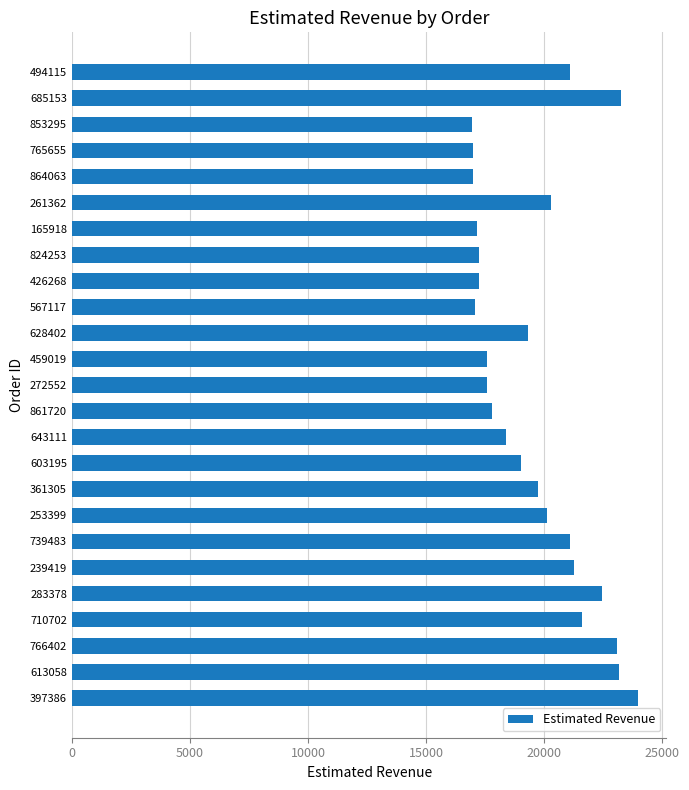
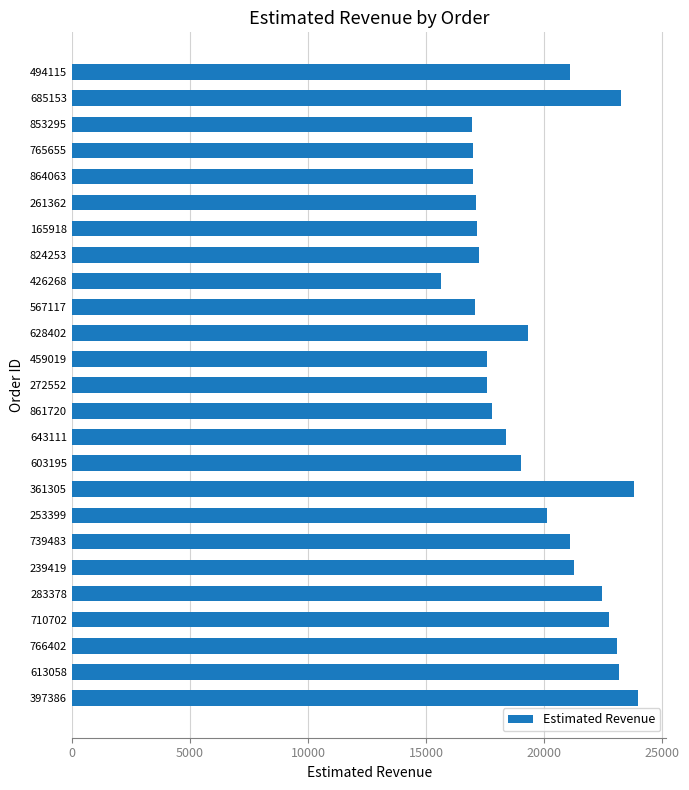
  {
    "494115": 21100,
    "685153": 23300,
    "853295": 17000,
    "765655": 17000,
    "864063": 17000,
-   "261362": 20300,
+   "261362": 17100,
    "165918": 17200,
    "824253": 17300,
-   "426268": 17300,
+   "426268": 15600,
    "567117": 17100,
    "628402": 19300,
    "459019": 17600,
    "272552": 17600,
    "861720": 17800,
    "643111": 18400,
    "603195": 19000,
-   "361305": 19700,
+   "361305": 23800,
    "253399": 20100,
    "739483": 21100,
    "239419": 21300,
    "283378": 22500,
-   "710702": 21600,
+   "710702": 22800,
    "766402": 23100,
    "613058": 23200,
    "397386": 24000
  }
